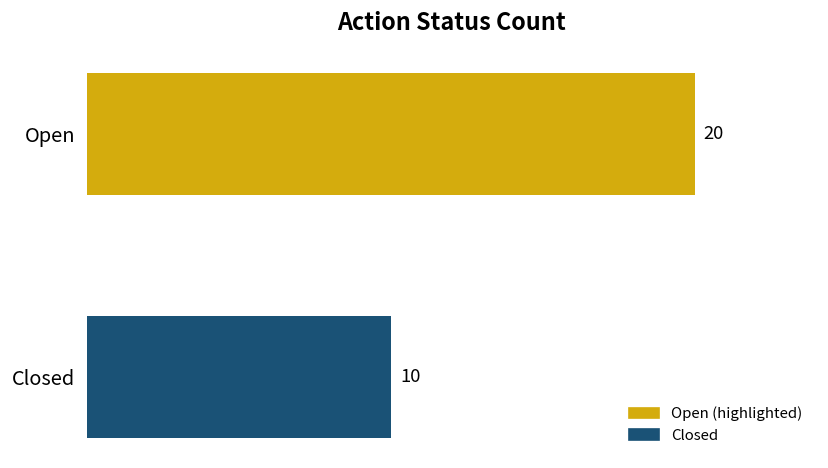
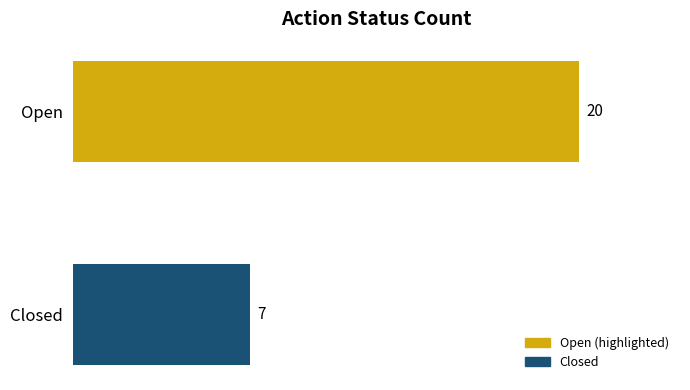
  {
    "Open": 20,
-   "Closed": 10
+   "Closed": 7
  }
